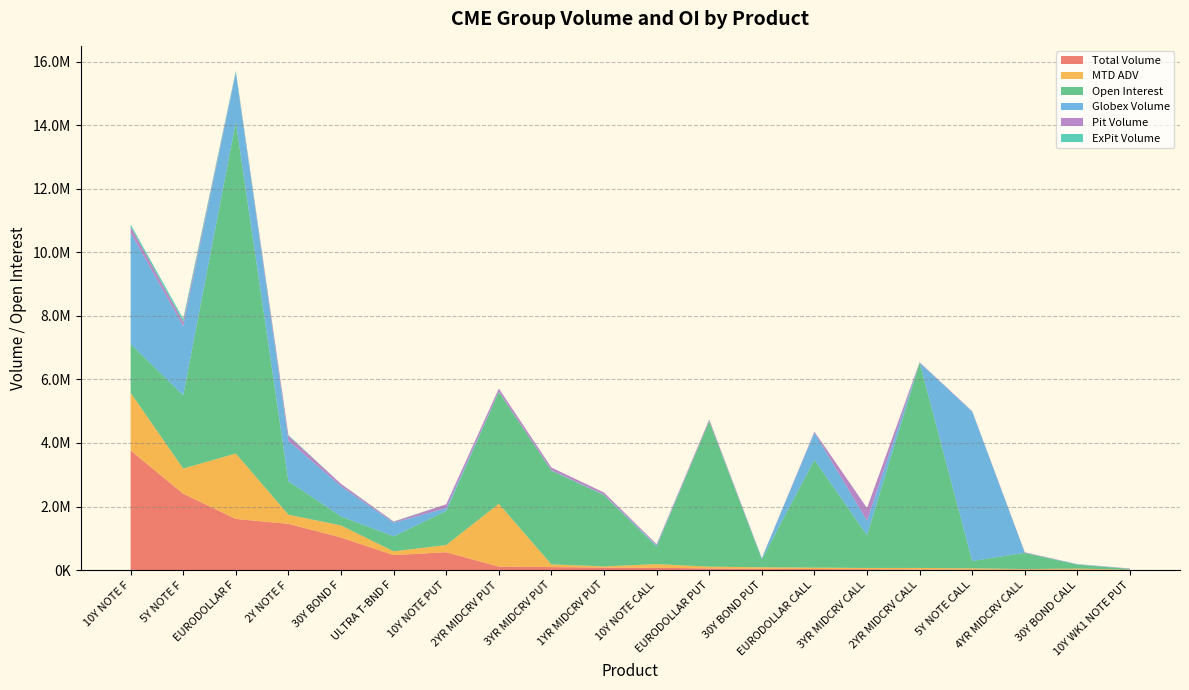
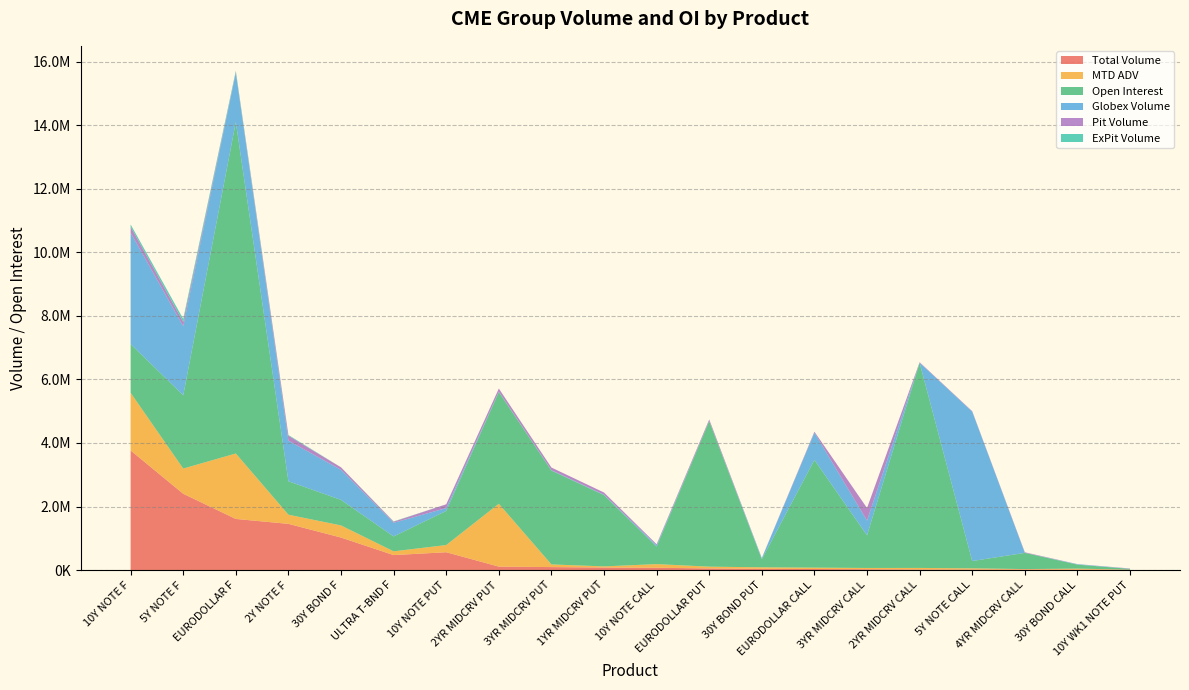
  {
    "Total Volume": {
      "10Y NOTE F": 3800000,
      "5Y NOTE F": 2400000,
      "EURODOLLAR F": 1600000,
      "2Y NOTE F": 1500000,
      "30Y BOND F": 1000000,
      "ULTRA T-BND F": 500000,
      "10Y NOTE PUT": 600000,
      "2YR MIDCRV PUT": 100000,
      "3YR MIDCRV PUT": 100000
    },
    "MTD ADV": {
      "10Y NOTE F": 1800000,
      "5Y NOTE F": 800000,
      "EURODOLLAR F": 2100000,
      "2Y NOTE F": 300000,
      "30Y BOND F": 400000,
      "ULTRA T-BND F": 100000,
      "10Y NOTE PUT": 200000,
      "2YR MIDCRV PUT": 2000000,
      "3YR MIDCRV PUT": 100000,
      "10Y NOTE CALL": 100000
    },
    "Open Interest": {
      "10Y NOTE F": 1500000,
      "5Y NOTE F": 2300000,
      "EURODOLLAR F": 10400000,
      "2Y NOTE F": 1100000,
-     "30Y BOND F": 300000,
+     "30Y BOND F": 800000,
      "ULTRA T-BND F": 500000,
      "10Y NOTE PUT": 1100000,
      "EURODOLLAR CALL": 3400000,
      "3YR MIDCRV CALL": 1000000,
      "5Y NOTE CALL": 200000
    },
    "Globex Volume": {
      "10Y NOTE F": 3500000,
      "5Y NOTE F": 2200000,
      "2Y NOTE F": 1300000,
      "10Y NOTE PUT": 100000,
      "3YR MIDCRV CALL": 500000
    },
    "Pit Volume": {
      "5Y NOTE F": 100000
    },
    "ExPit Volume": {
      "5Y NOTE F": 100000
    }
  }
